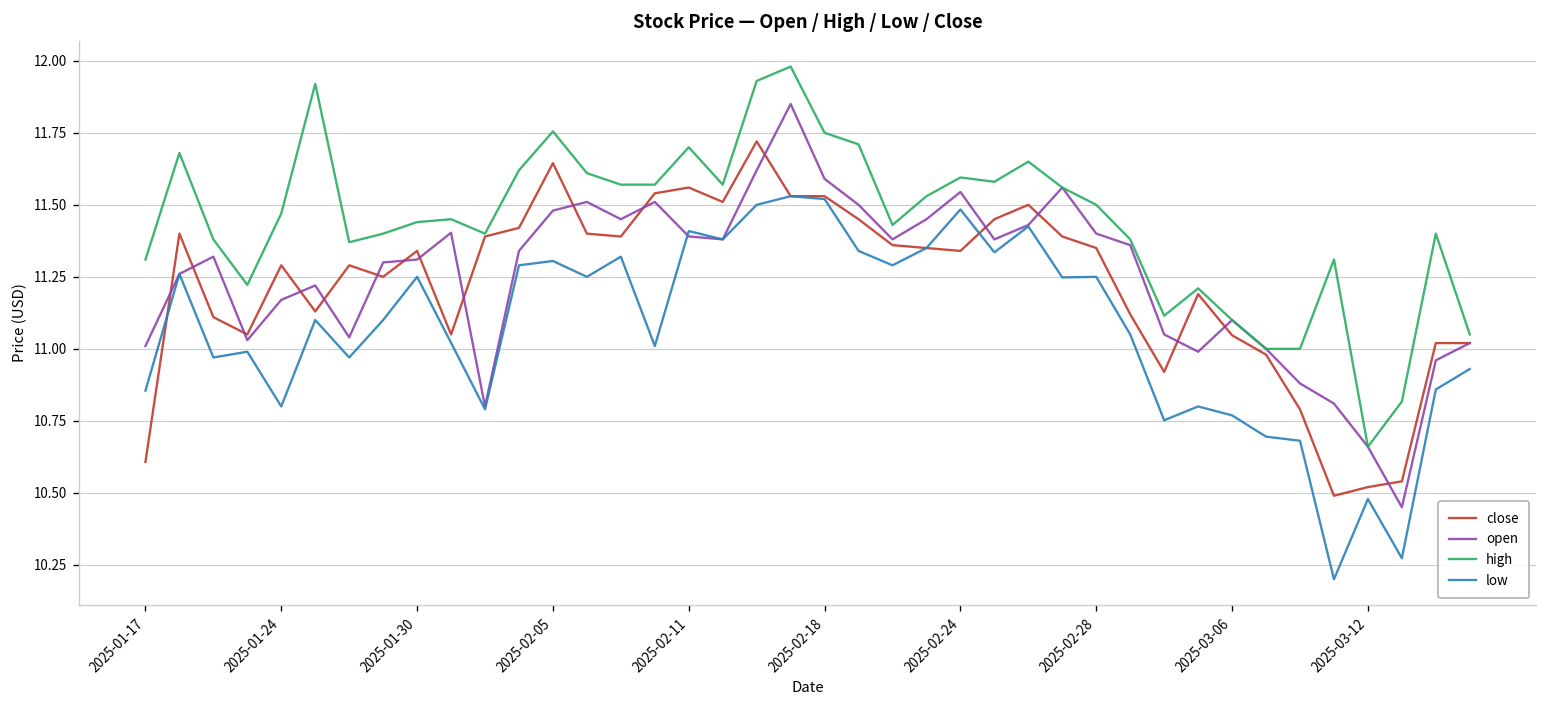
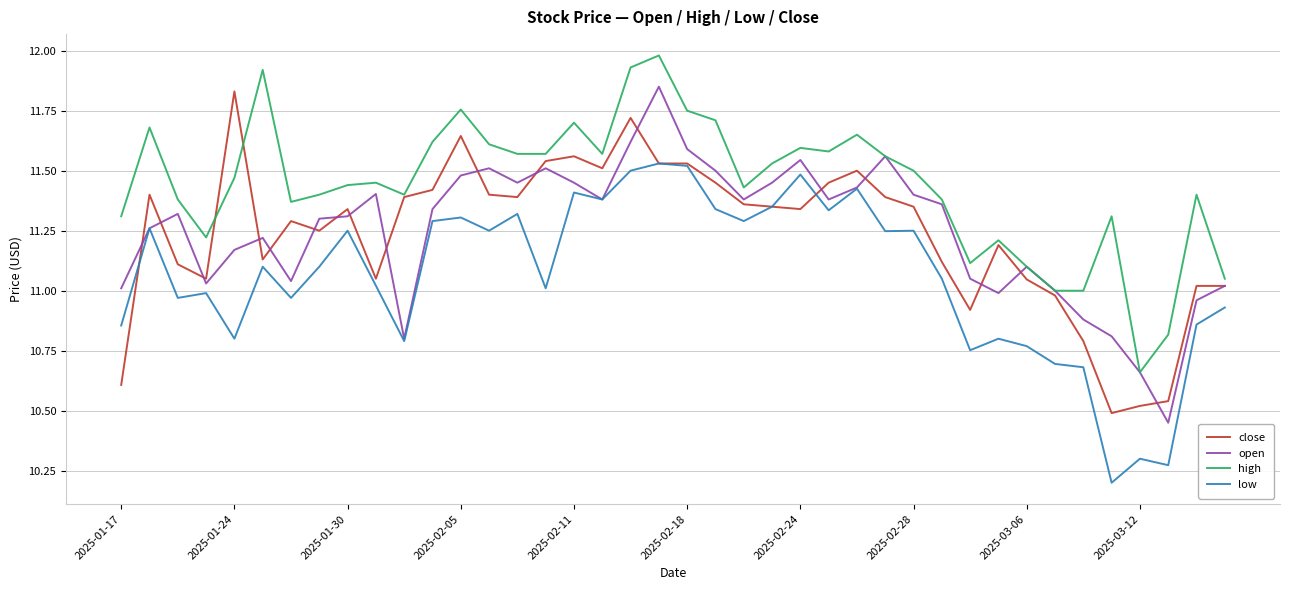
  {
    "close": {
      "2025-01-17": 10.61,
-     "2025-01-24": 11.29,
+     "2025-01-24": 11.83,
      "2025-01-30": 11.34,
      "2025-02-05": 11.64,
      "2025-02-11": 11.56,
      "2025-02-24": 11.34,
      "2025-02-28": 11.35,
      "2025-03-06": 11.05,
      "2025-03-12": 10.52
    },
    "open": {
      "2025-01-17": 11.01,
      "2025-01-24": 11.17,
      "2025-01-30": 11.31,
      "2025-02-05": 11.48,
-     "2025-02-11": 11.39,
+     "2025-02-11": 11.45,
      "2025-02-18": 11.59,
      "2025-02-24": 11.54,
      "2025-02-28": 11.40
    },
    "high": {
      "2025-01-17": 11.31,
      "2025-01-24": 11.47,
      "2025-01-30": 11.44,
      "2025-02-05": 11.75,
      "2025-02-11": 11.70,
      "2025-02-18": 11.75,
      "2025-02-24": 11.60,
      "2025-02-28": 11.50
    },
    "low": {
      "2025-01-17": 10.85,
      "2025-01-24": 10.80,
      "2025-01-30": 11.25,
      "2025-02-05": 11.31,
      "2025-02-11": 11.41,
      "2025-02-24": 11.48,
      "2025-02-28": 11.25,
      "2025-03-06": 10.77,
-     "2025-03-12": 10.48
+     "2025-03-12": 10.30
    }
  }
